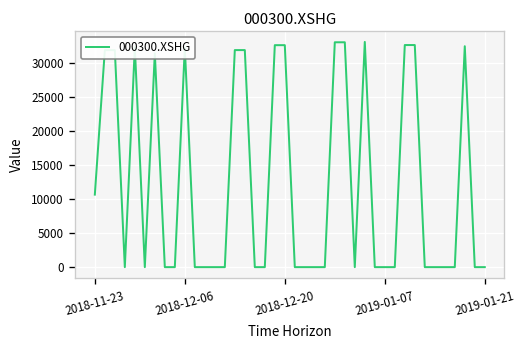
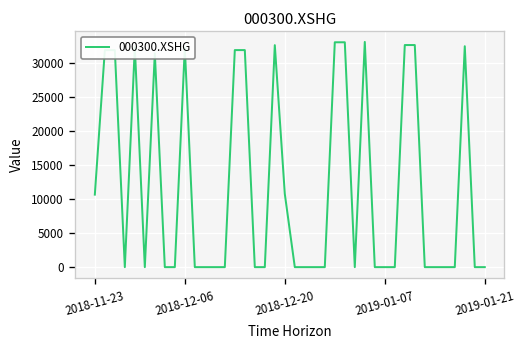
  {
    "2018-11-23": 11000,
-   "2018-12-20": 33000,
+   "2018-12-20": 11000,
    "2019-01-07": 0,
    "2019-01-21": 0
  }
